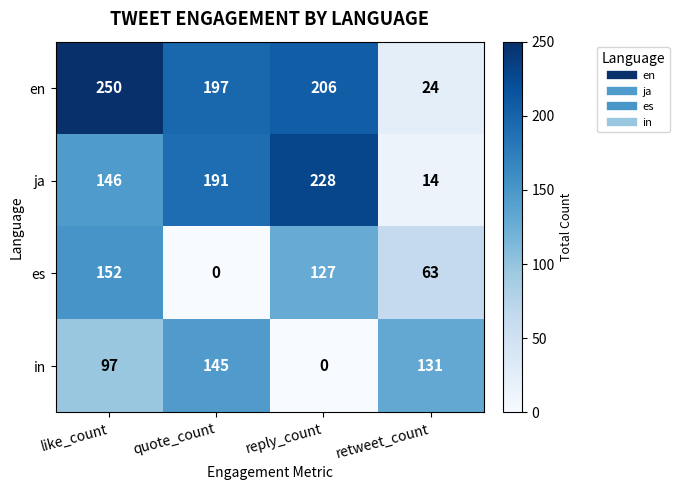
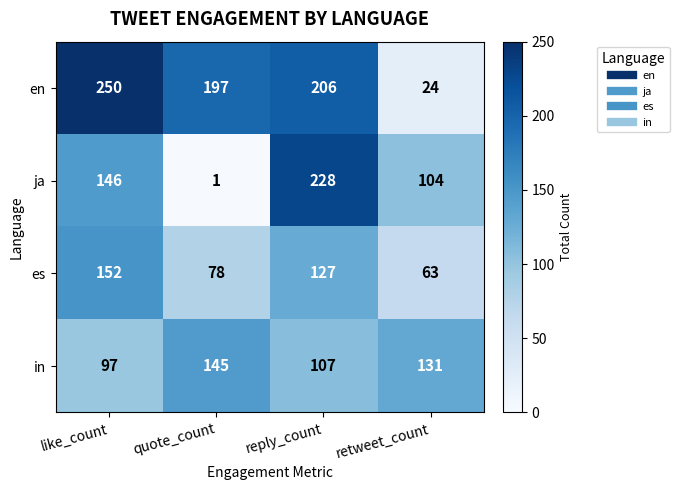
  {
    "en": {
      "like_count": 250,
      "quote_count": 197,
      "reply_count": 206,
      "retweet_count": 24
    },
    "ja": {
      "like_count": 146,
-     "quote_count": 191,
+     "quote_count": 1,
      "reply_count": 228,
-     "retweet_count": 14
+     "retweet_count": 104
    },
    "es": {
      "like_count": 152,
-     "quote_count": 0,
+     "quote_count": 78,
      "reply_count": 127,
      "retweet_count": 63
    },
    "in": {
      "like_count": 97,
      "quote_count": 145,
-     "reply_count": 0,
+     "reply_count": 107,
      "retweet_count": 131
    }
  }
